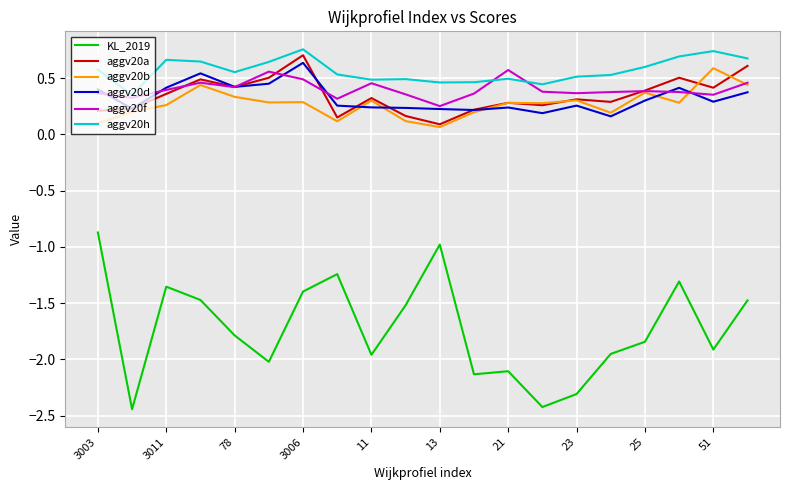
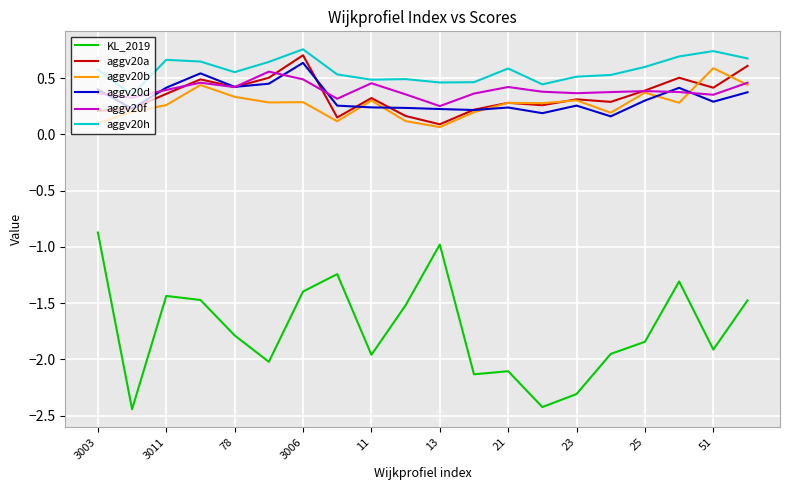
  {
    "KL_2019": {
      "3003": -0.87,
-     "3011": -1.35,
+     "3011": -1.44,
      "78": -1.79,
      "3006": -1.40,
      "21": -2.10,
      "23": -2.31,
      "25": -1.84,
      "51": -1.91
    },
    "aggv20a": {
      "3011": 0.36,
      "3006": 0.70,
      "51": 0.41
    },
    "aggv20b": {
      "3011": 0.26,
      "78": 0.33,
      "3006": 0.29,
      "51": 0.59
    },
    "aggv20d": {
      "3006": 0.64,
      "21": 0.24,
      "23": 0.26,
      "25": 0.30,
      "51": 0.29
    },
    "aggv20f": {
      "3006": 0.49,
-     "21": 0.57,
+     "21": 0.42,
      "23": 0.37,
      "51": 0.35
    },
    "aggv20h": {
      "3011": 0.66,
      "78": 0.55,
      "3006": 0.76,
-     "21": 0.49,
+     "21": 0.58,
      "23": 0.51,
      "25": 0.60,
      "51": 0.74
    }
  }
